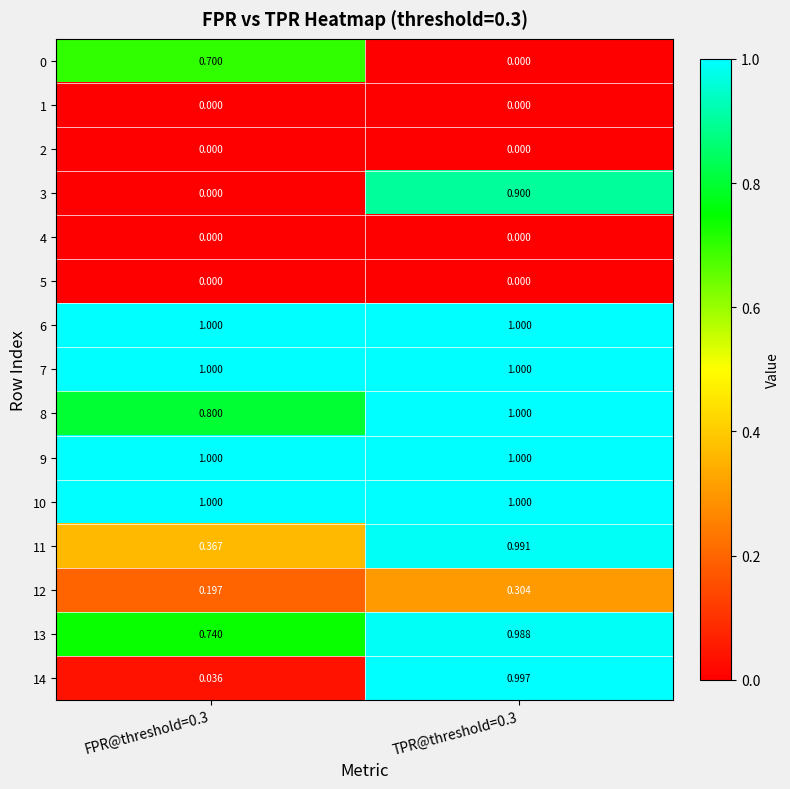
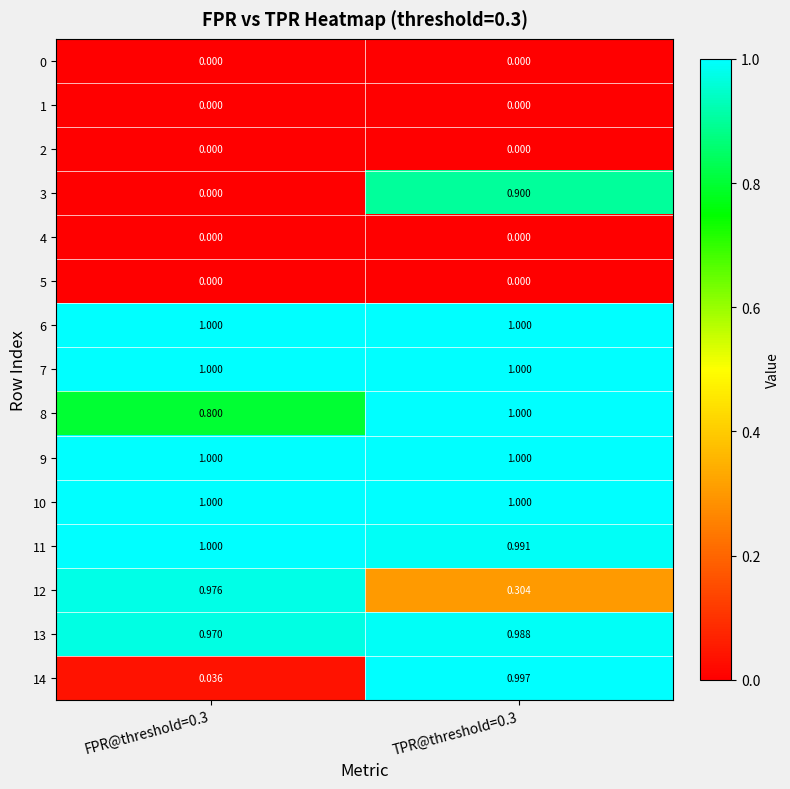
  {
    "0": {
-     "FPR@threshold=0.3": 0.700,
+     "FPR@threshold=0.3": 0.000,
      "TPR@threshold=0.3": 0.000
    },
    "1": {
      "FPR@threshold=0.3": 0.000,
      "TPR@threshold=0.3": 0.000
    },
    "2": {
      "FPR@threshold=0.3": 0.000,
      "TPR@threshold=0.3": 0.000
    },
    "3": {
      "FPR@threshold=0.3": 0.000,
      "TPR@threshold=0.3": 0.900
    },
    "4": {
      "FPR@threshold=0.3": 0.000,
      "TPR@threshold=0.3": 0.000
    },
    "5": {
      "FPR@threshold=0.3": 0.000,
      "TPR@threshold=0.3": 0.000
    },
    "6": {
      "FPR@threshold=0.3": 1.000,
      "TPR@threshold=0.3": 1.000
    },
    "7": {
      "FPR@threshold=0.3": 1.000,
      "TPR@threshold=0.3": 1.000
    },
    "8": {
      "FPR@threshold=0.3": 0.800,
      "TPR@threshold=0.3": 1.000
    },
    "9": {
      "FPR@threshold=0.3": 1.000,
      "TPR@threshold=0.3": 1.000
    },
    "10": {
      "FPR@threshold=0.3": 1.000,
      "TPR@threshold=0.3": 1.000
    },
    "11": {
-     "FPR@threshold=0.3": 0.367,
+     "FPR@threshold=0.3": 1.000,
      "TPR@threshold=0.3": 0.991
    },
    "12": {
-     "FPR@threshold=0.3": 0.197,
+     "FPR@threshold=0.3": 0.976,
      "TPR@threshold=0.3": 0.304
    },
    "13": {
-     "FPR@threshold=0.3": 0.740,
+     "FPR@threshold=0.3": 0.970,
      "TPR@threshold=0.3": 0.988
    },
    "14": {
      "FPR@threshold=0.3": 0.036,
      "TPR@threshold=0.3": 0.997
    }
  }
